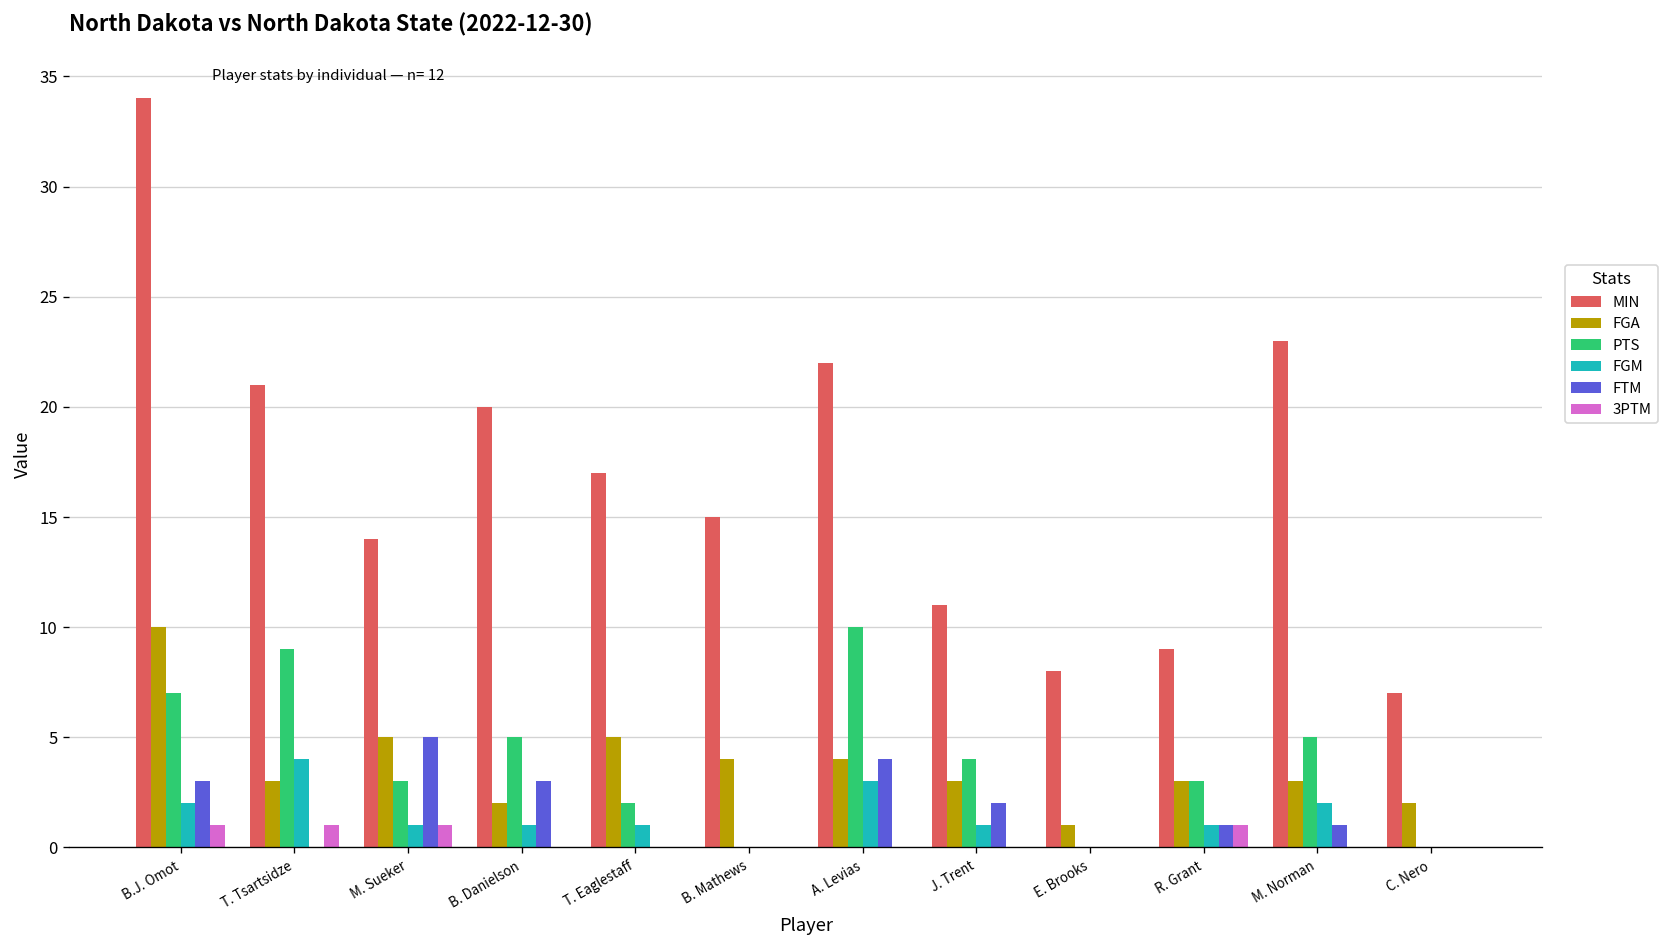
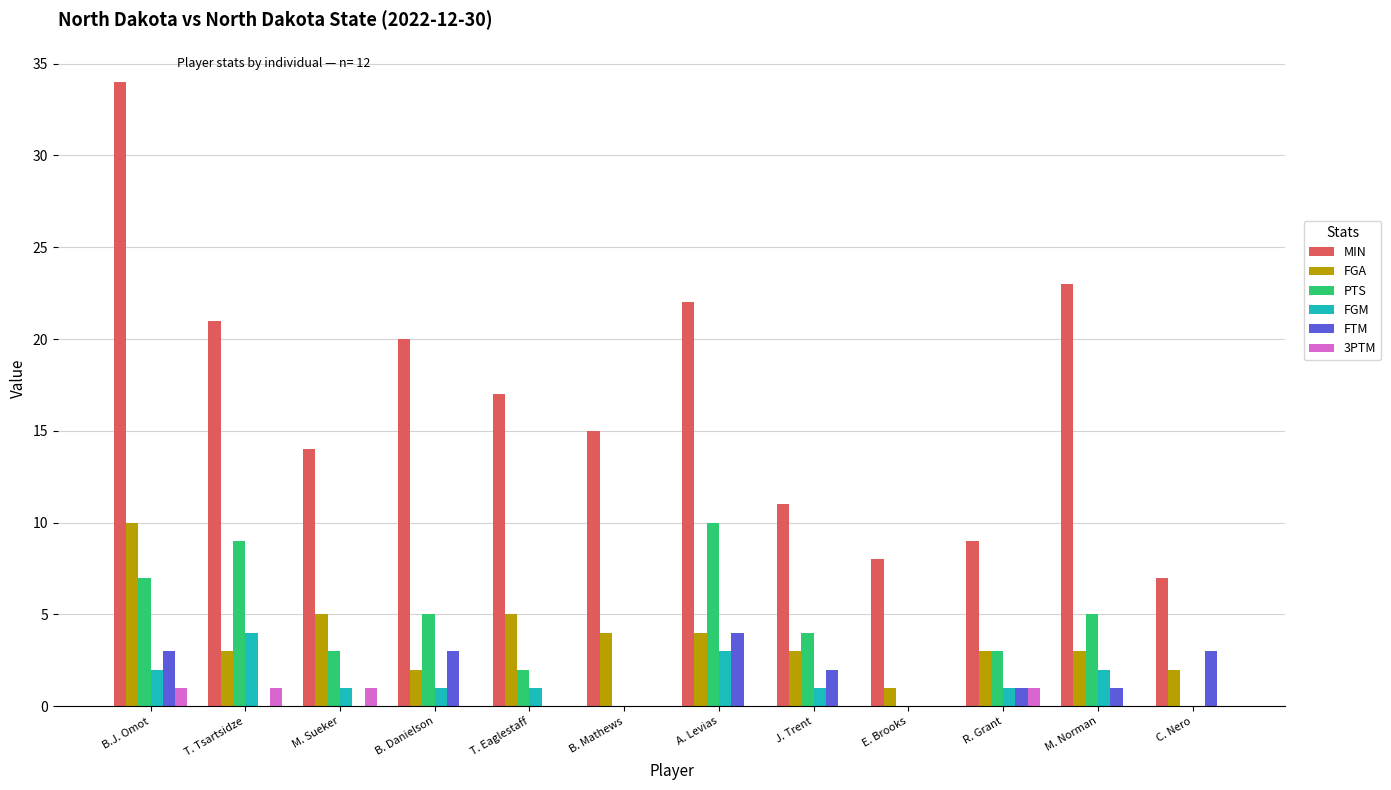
  {
    "MIN": {
      "B.J. Omot": 34,
      "T. Tsartsidze": 21,
      "M. Sueker": 14,
      "B. Danielson": 20,
      "T. Eaglestaff": 17,
      "B. Mathews": 15,
      "A. Levias": 22,
      "J. Trent": 11,
      "E. Brooks": 8,
      "R. Grant": 9,
      "M. Norman": 23,
      "C. Nero": 7
    },
    "FGA": {
      "B.J. Omot": 10,
      "T. Tsartsidze": 3,
      "M. Sueker": 5,
      "B. Danielson": 2,
      "T. Eaglestaff": 5,
      "B. Mathews": 4,
      "A. Levias": 4,
      "J. Trent": 3,
      "E. Brooks": 1,
      "R. Grant": 3,
      "M. Norman": 3,
      "C. Nero": 2
    },
    "PTS": {
      "B.J. Omot": 7,
      "T. Tsartsidze": 9,
      "M. Sueker": 3,
      "B. Danielson": 5,
      "T. Eaglestaff": 2,
      "B. Mathews": 0,
      "A. Levias": 10,
      "J. Trent": 4,
      "E. Brooks": 0,
      "R. Grant": 3,
      "M. Norman": 5,
      "C. Nero": 0
    },
    "FGM": {
      "B.J. Omot": 2,
      "T. Tsartsidze": 4,
      "M. Sueker": 1,
      "B. Danielson": 1,
      "T. Eaglestaff": 1,
      "B. Mathews": 0,
      "A. Levias": 3,
      "J. Trent": 1,
      "E. Brooks": 0,
      "R. Grant": 1,
      "M. Norman": 2,
      "C. Nero": 0
    },
    "FTM": {
      "B.J. Omot": 3,
      "T. Tsartsidze": 0,
-     "M. Sueker": 5,
+     "M. Sueker": 0,
      "B. Danielson": 3,
      "T. Eaglestaff": 0,
      "B. Mathews": 0,
      "A. Levias": 4,
      "J. Trent": 2,
      "E. Brooks": 0,
      "R. Grant": 1,
      "M. Norman": 1,
-     "C. Nero": 0
+     "C. Nero": 3
    },
    "3PTM": {
      "B.J. Omot": 1,
      "T. Tsartsidze": 1,
      "M. Sueker": 1,
      "B. Danielson": 0,
      "T. Eaglestaff": 0,
      "B. Mathews": 0,
      "A. Levias": 0,
      "J. Trent": 0,
      "E. Brooks": 0,
      "R. Grant": 1,
      "M. Norman": 0,
      "C. Nero": 0
    }
  }
